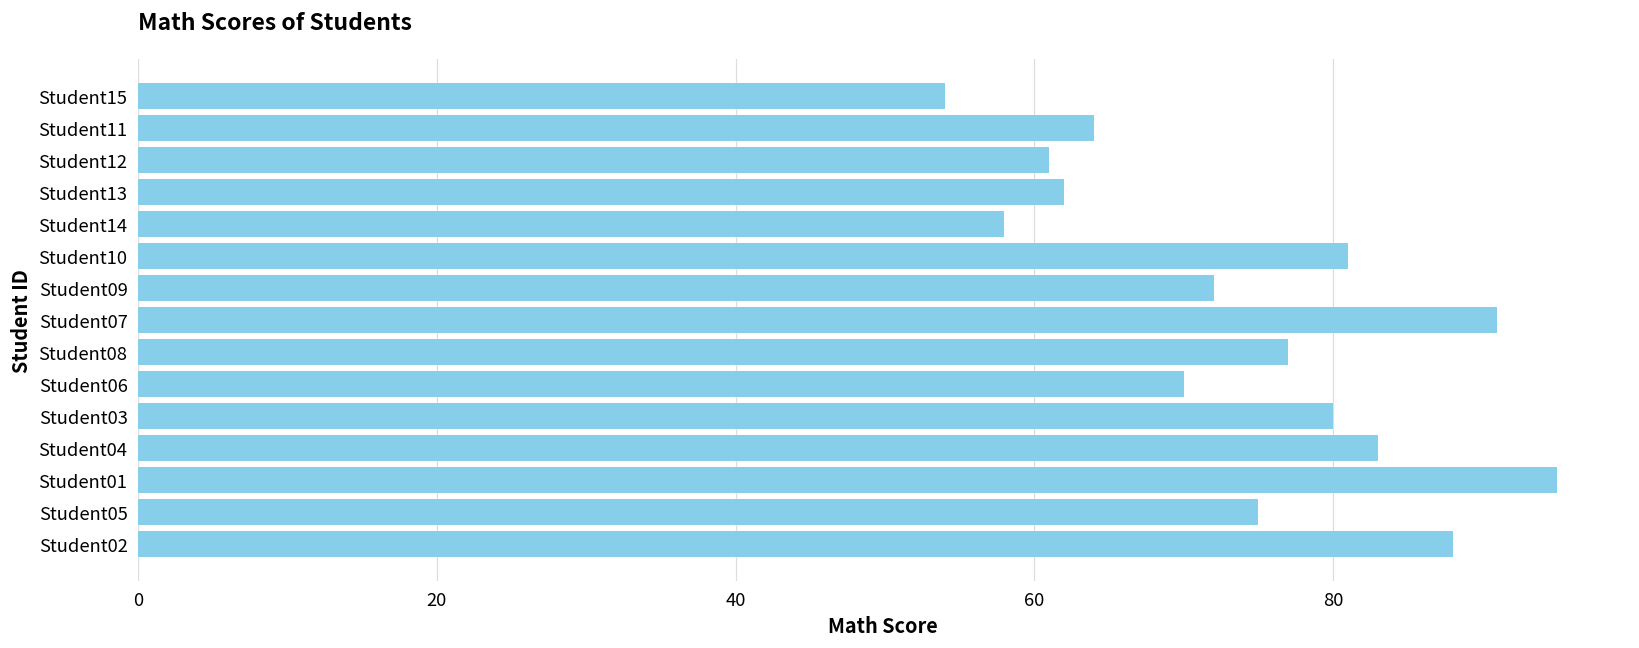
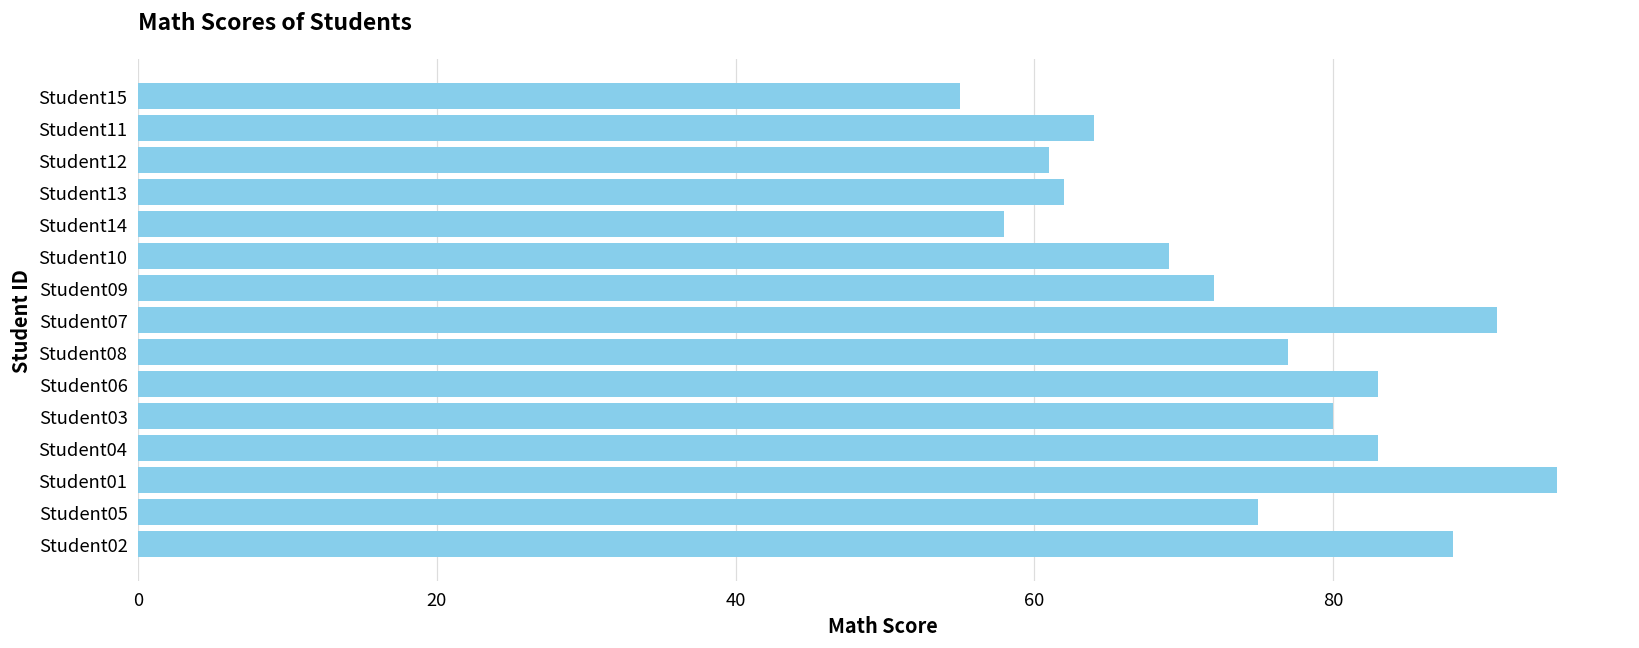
  {
-   "Student15": 54,
+   "Student15": 55,
    "Student11": 64,
    "Student12": 61,
    "Student13": 62,
    "Student14": 58,
-   "Student10": 81,
+   "Student10": 69,
    "Student09": 72,
    "Student07": 91,
    "Student08": 77,
-   "Student06": 70,
+   "Student06": 83,
    "Student03": 80,
    "Student04": 83,
    "Student01": 95,
    "Student05": 75,
    "Student02": 88
  }
